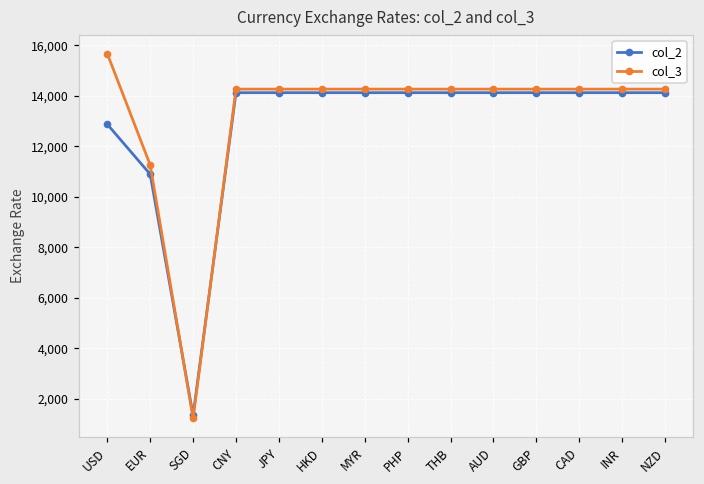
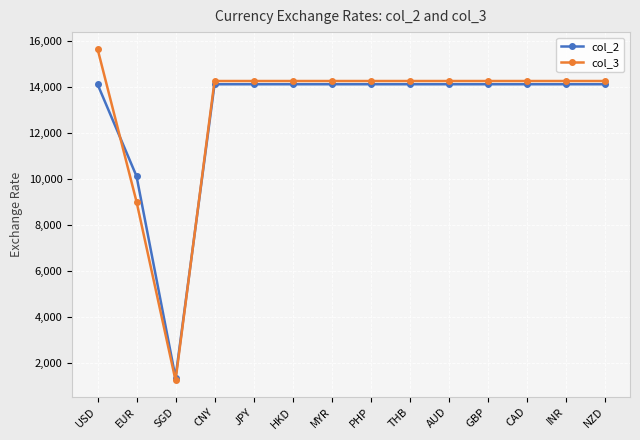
  {
    "col_2": {
-     "USD": "12,900",
-     "EUR": "10,900",
+     "USD": "14,100",
+     "EUR": "10,100",
      "SGD": "1,400",
      "CNY": "14,100",
      "JPY": "14,100",
      "HKD": "14,100",
      "MYR": "14,100",
      "PHP": "14,100",
      "THB": "14,100",
      "AUD": "14,100",
      "GBP": "14,100",
      "CAD": "14,100",
      "INR": "14,100",
      "NZD": "14,100"
    },
    "col_3": {
      "USD": "15,700",
-     "EUR": "11,300",
+     "EUR": "9,000",
      "SGD": "1,200",
      "CNY": "14,300",
      "JPY": "14,300",
      "HKD": "14,300",
      "MYR": "14,300",
      "PHP": "14,300",
      "THB": "14,300",
      "AUD": "14,300",
      "GBP": "14,300",
      "CAD": "14,300",
      "INR": "14,300",
      "NZD": "14,300"
    }
  }
